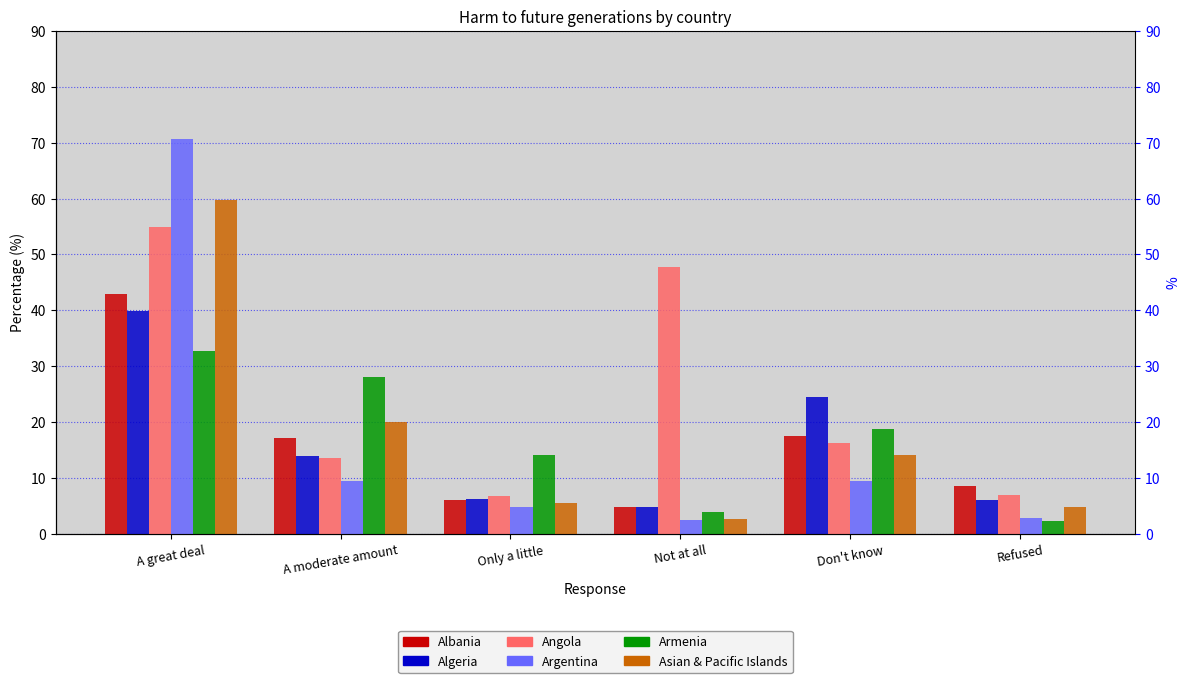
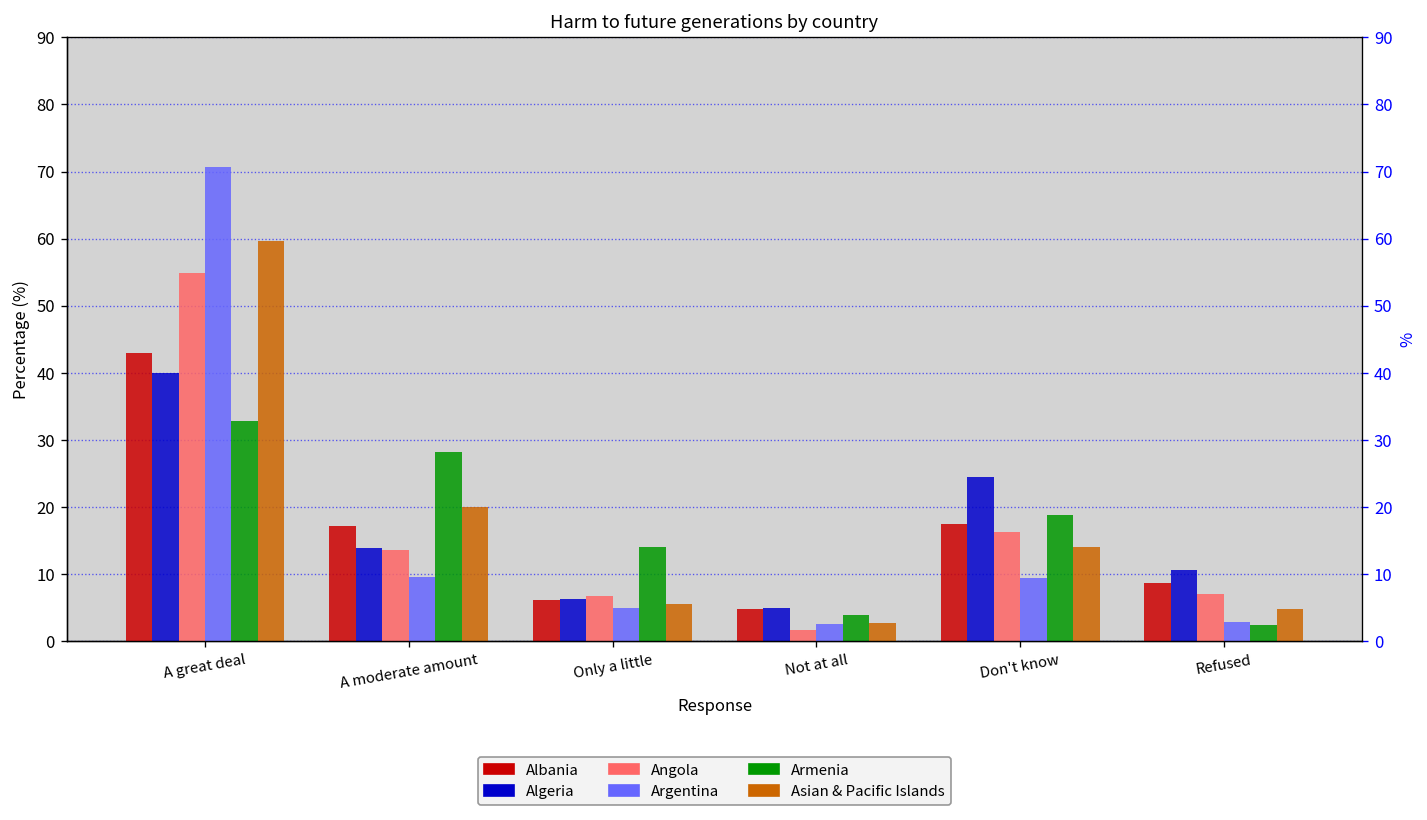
  {
    "Albania": {
      "A great deal": 43,
      "A moderate amount": 17,
      "Only a little": 6,
      "Not at all": 5,
      "Don't know": 17,
      "Refused": 9
    },
    "Algeria": {
      "A great deal": 40,
      "A moderate amount": 14,
      "Only a little": 6,
      "Not at all": 5,
      "Don't know": 24,
-     "Refused": 6
+     "Refused": 11
    },
    "Angola": {
      "A great deal": 55,
      "A moderate amount": 14,
      "Only a little": 7,
-     "Not at all": 48,
+     "Not at all": 2,
      "Don't know": 16,
      "Refused": 7
    },
    "Argentina": {
      "A great deal": 71,
      "A moderate amount": 9,
      "Only a little": 5,
      "Not at all": 3,
      "Don't know": 9,
      "Refused": 3
    },
    "Armenia": {
      "A great deal": 33,
      "A moderate amount": 28,
      "Only a little": 14,
      "Not at all": 4,
      "Don't know": 19,
      "Refused": 2
    },
    "Asian & Pacific Islands": {
      "A great deal": 60,
      "A moderate amount": 20,
      "Only a little": 6,
      "Not at all": 3,
      "Don't know": 14,
      "Refused": 5
    }
  }
